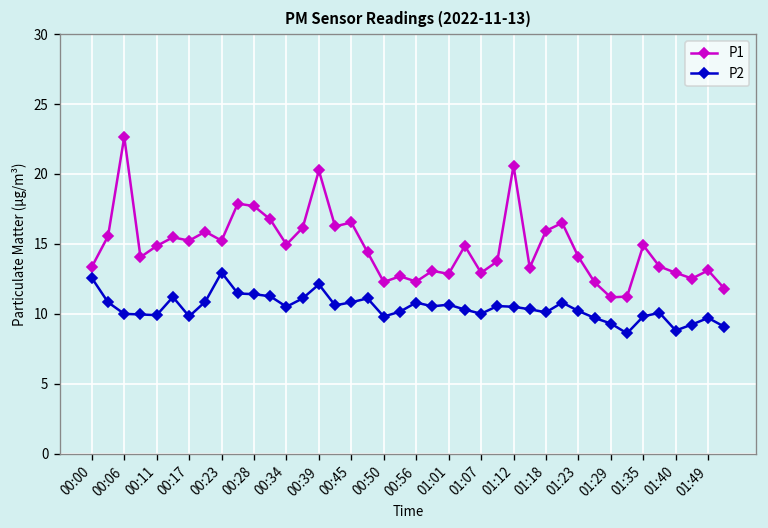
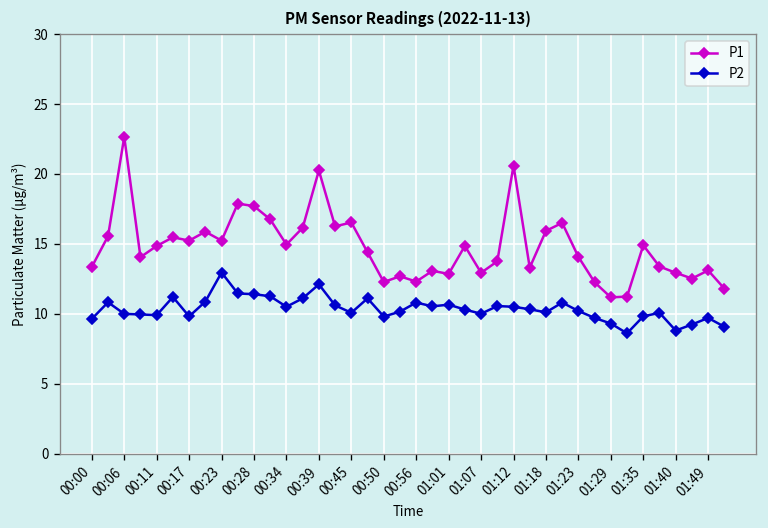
  {
    "P1": {
      "00:00": 13.4,
      "00:06": 22.7,
      "00:11": 14.9,
      "00:17": 15.2,
      "00:23": 15.2,
      "00:28": 17.7,
      "00:34": 15.0,
      "00:39": 20.3,
      "00:45": 16.5,
      "00:50": 12.3,
      "00:56": 12.3,
      "01:01": 12.9,
      "01:07": 12.9,
      "01:12": 20.6,
      "01:18": 15.9,
      "01:23": 14.1,
      "01:29": 11.2,
      "01:35": 14.9,
      "01:40": 12.9,
      "01:49": 13.1
    },
    "P2": {
-     "00:00": 12.6,
+     "00:00": 9.6,
      "00:06": 10.0,
      "00:11": 9.9,
      "00:17": 9.8,
      "00:23": 13.0,
      "00:28": 11.4,
      "00:34": 10.5,
      "00:39": 12.1,
-     "00:45": 10.8,
+     "00:45": 10.1,
      "00:50": 9.8,
      "00:56": 10.8,
      "01:01": 10.7,
      "01:07": 10.0,
      "01:12": 10.5,
      "01:18": 10.1,
      "01:23": 10.2,
      "01:29": 9.3,
      "01:35": 9.8,
      "01:40": 8.8,
      "01:49": 9.7
    }
  }
